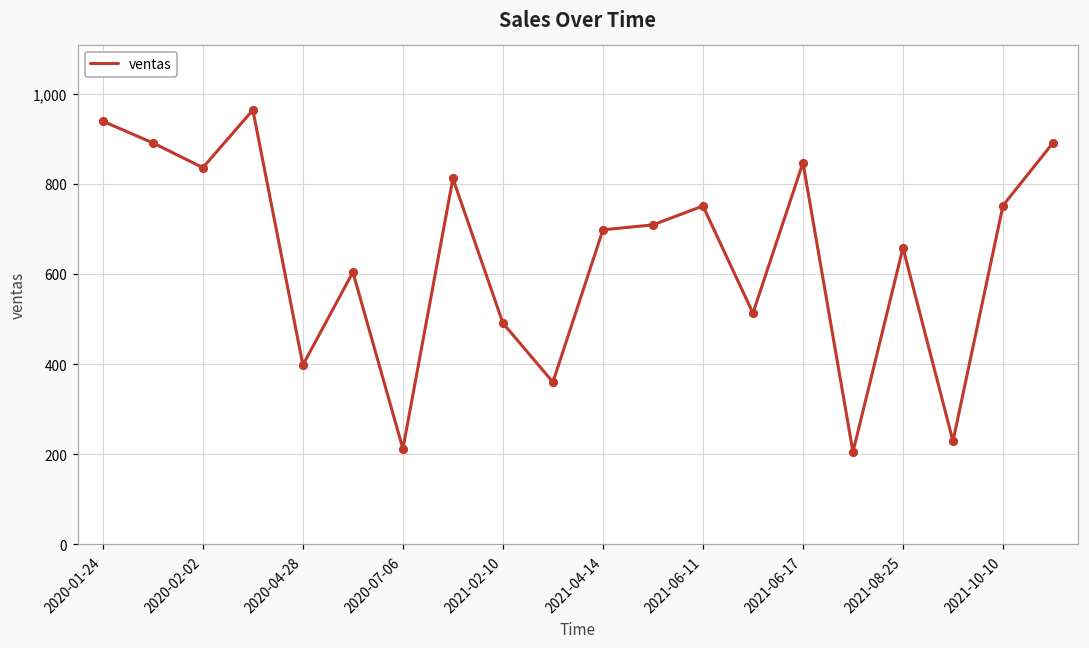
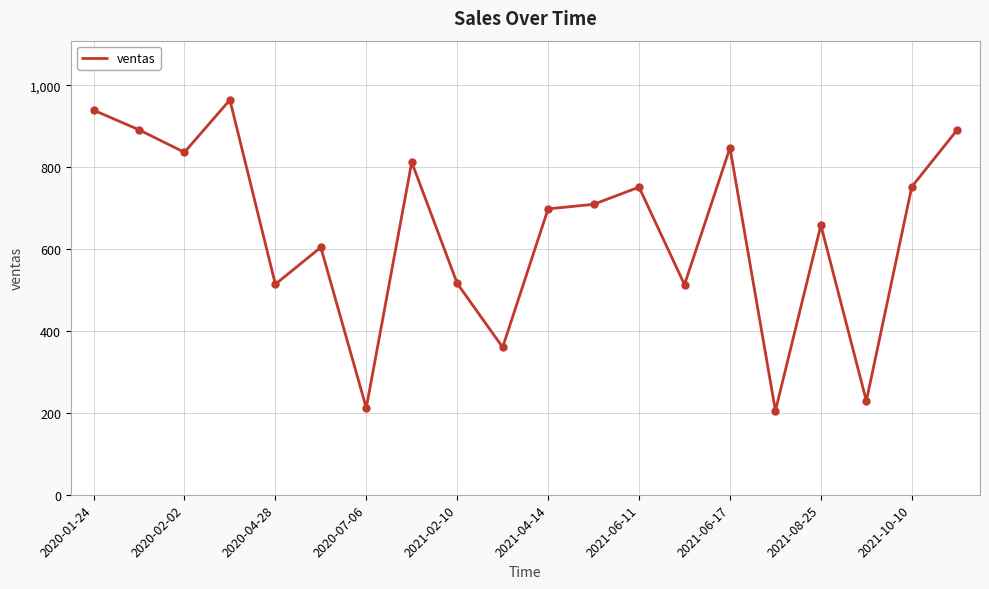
  {
    "2020-01-24": 940,
    "2020-02-02": 840,
-   "2020-04-28": 400,
+   "2020-04-28": 510,
    "2020-07-06": 210,
-   "2021-02-10": 490,
+   "2021-02-10": 520,
    "2021-04-14": 700,
    "2021-06-11": 750
  }
